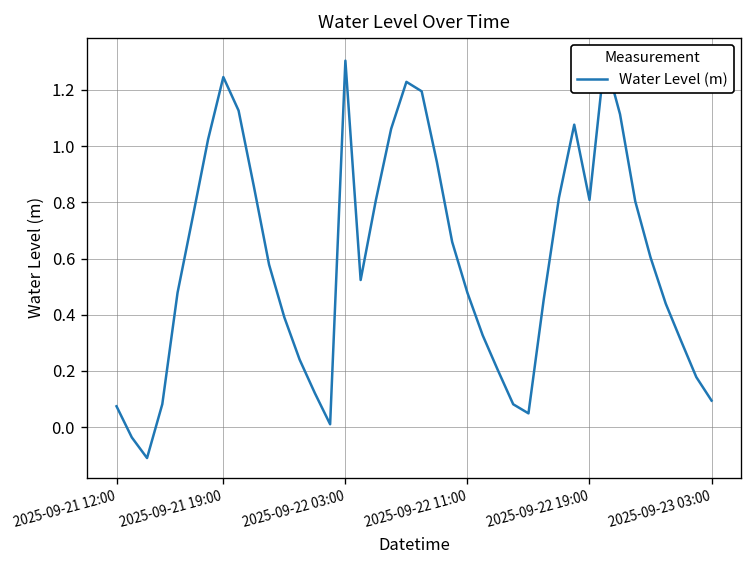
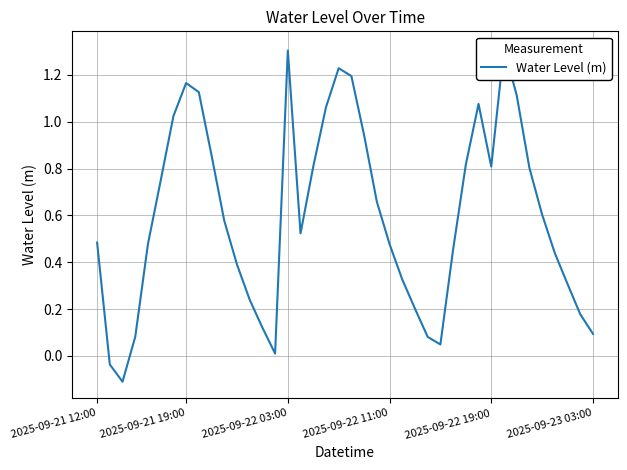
  {
-   "2025-09-21 12:00": 0.07,
-   "2025-09-21 19:00": 1.25,
+   "2025-09-21 12:00": 0.48,
+   "2025-09-21 19:00": 1.17,
    "2025-09-22 03:00": 1.30,
    "2025-09-22 11:00": 0.48,
    "2025-09-22 19:00": 0.81,
    "2025-09-23 03:00": 0.09
  }
